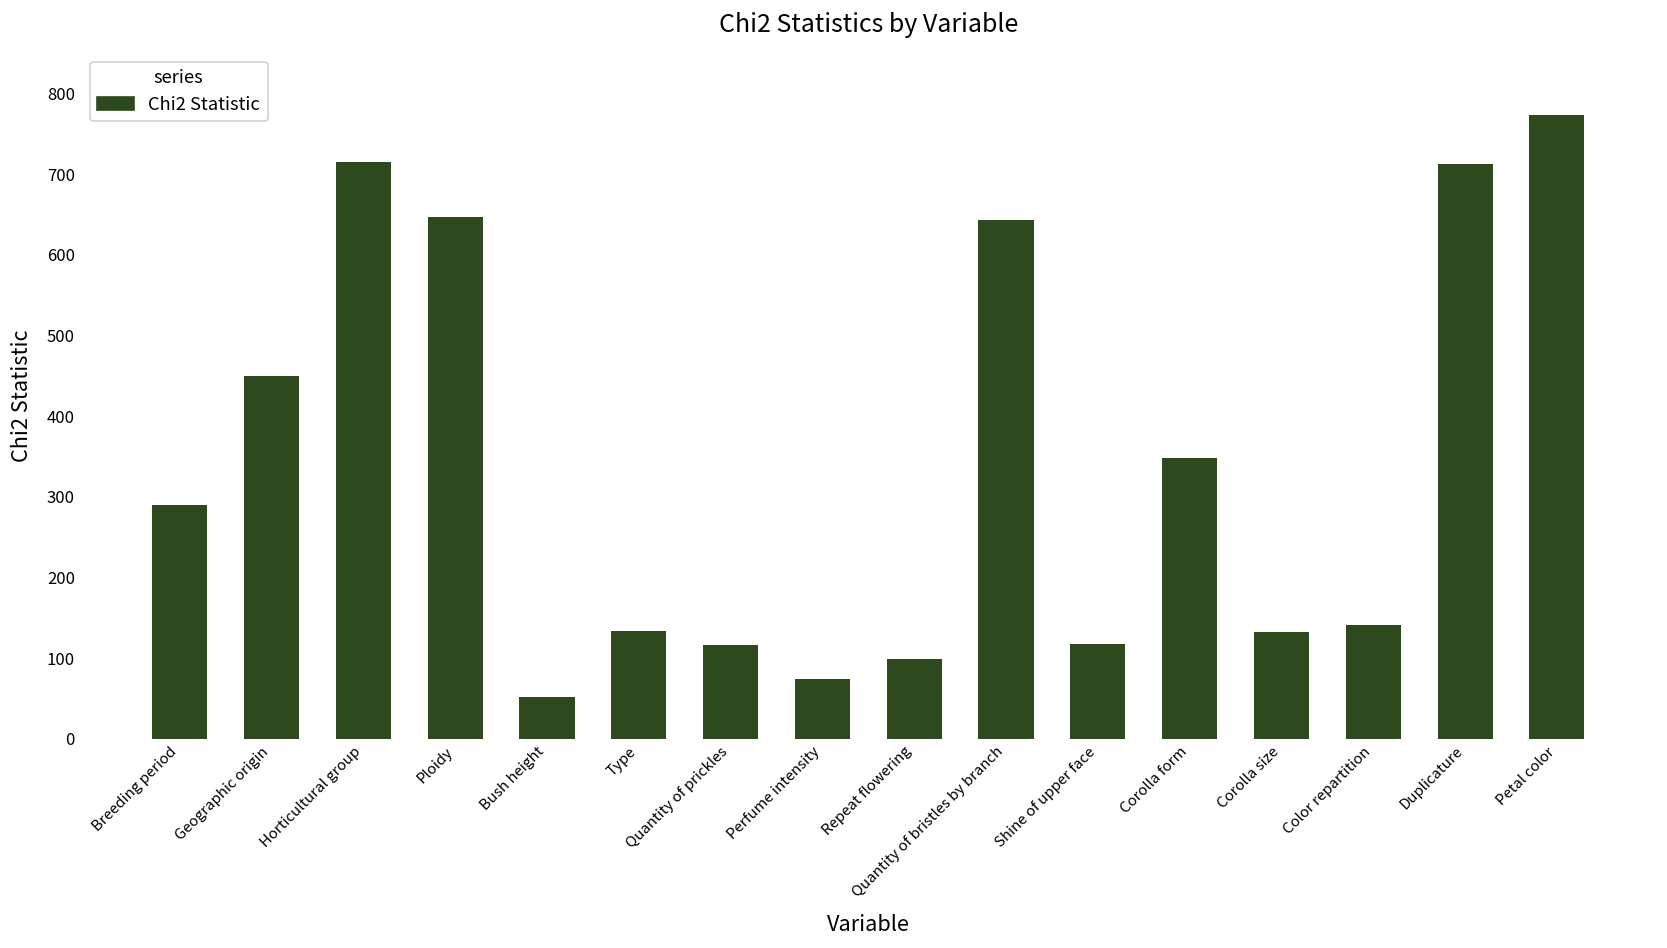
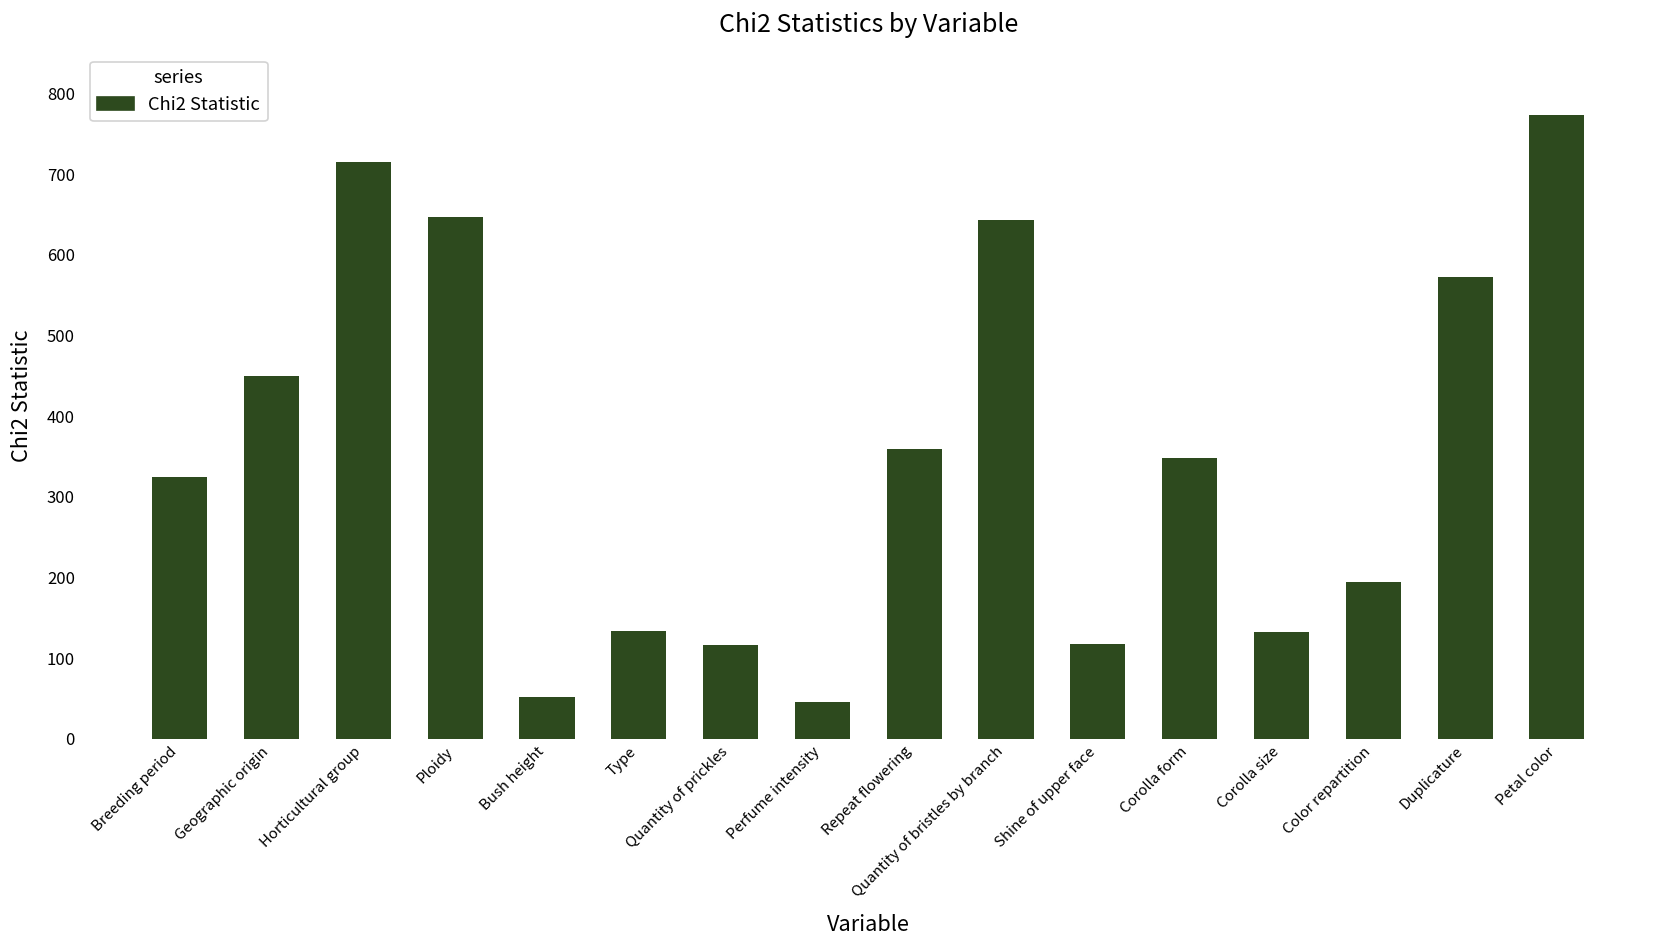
  {
-   "Breeding period": 290,
+   "Breeding period": 320,
    "Geographic origin": 450,
    "Horticultural group": 710,
    "Ploidy": 650,
    "Bush height": 50,
    "Type": 130,
    "Quantity of prickles": 120,
-   "Perfume intensity": 70,
-   "Repeat flowering": 100,
+   "Perfume intensity": 50,
+   "Repeat flowering": 360,
    "Quantity of bristles by branch": 640,
    "Shine of upper face": 120,
    "Corolla form": 350,
    "Corolla size": 130,
-   "Color repartition": 140,
-   "Duplicature": 710,
+   "Color repartition": 190,
+   "Duplicature": 570,
    "Petal color": 770
  }
